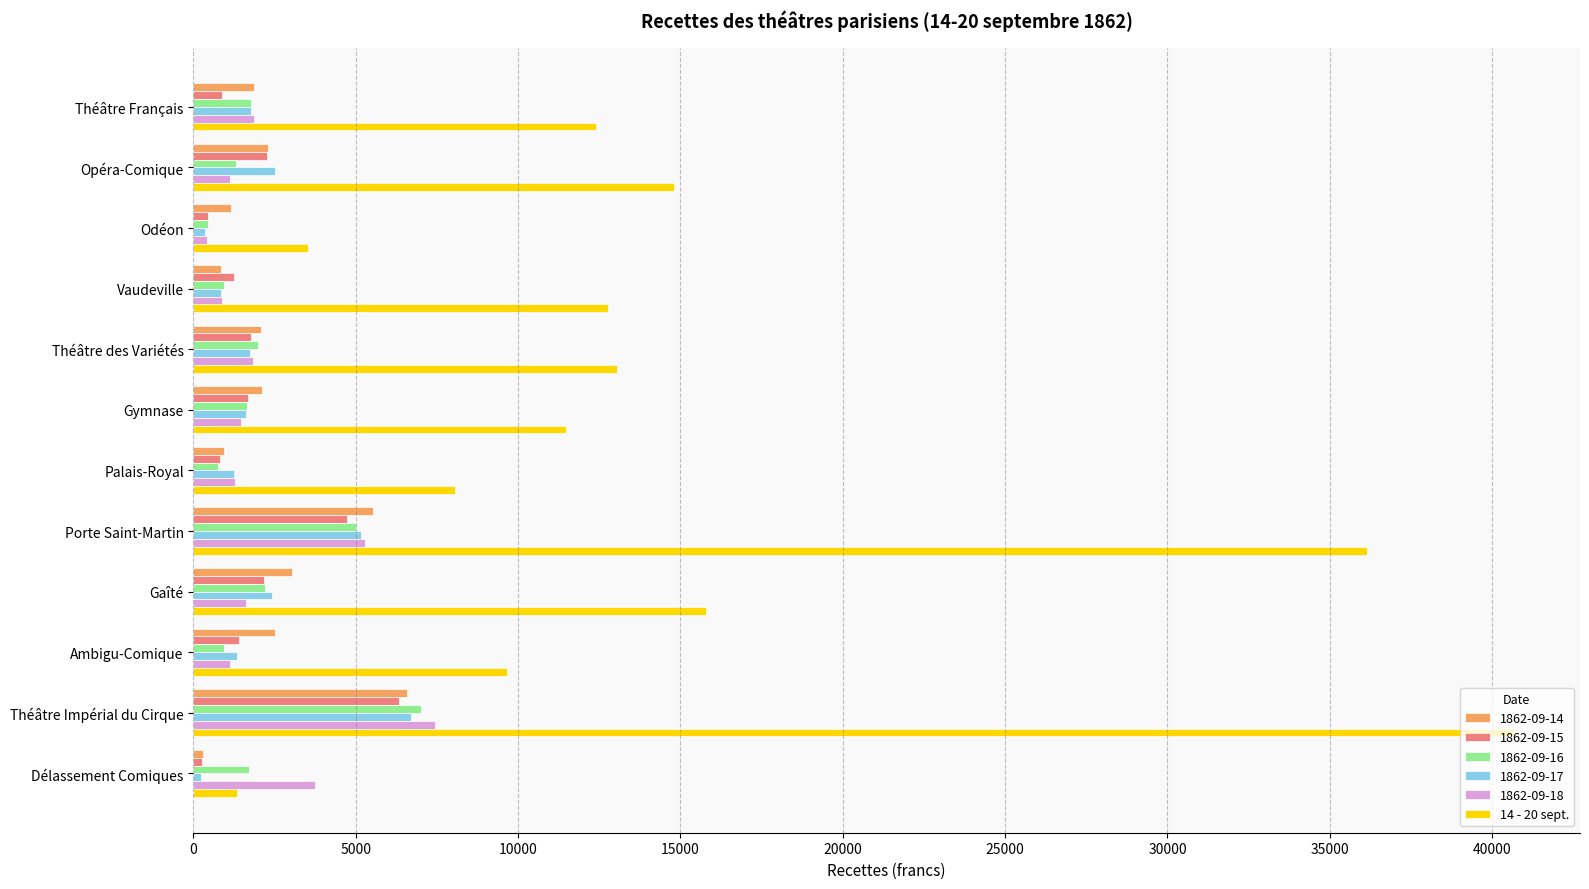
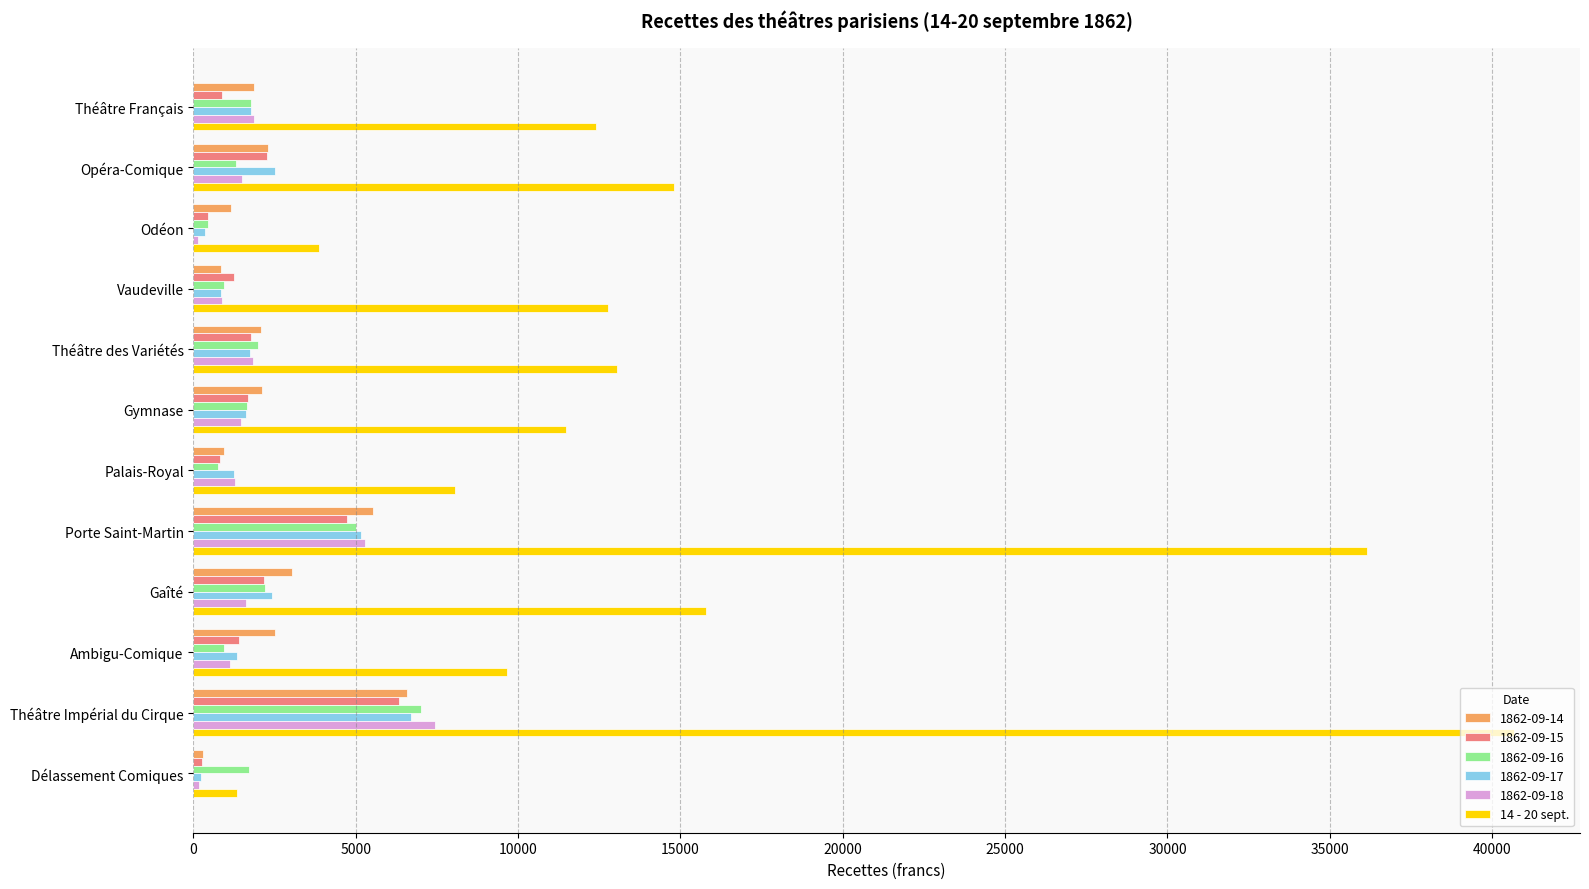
  {
    "1862-09-16": {
      "Théâtre Français": 1800,
      "Opéra-Comique": 1300,
      "Odéon": 400,
      "Vaudeville": 900,
      "Théâtre des Variétés": 2000,
      "Gymnase": 1600,
      "Palais-Royal": 800,
      "Porte Saint-Martin": 5000,
      "Gaîté": 2200,
      "Ambigu-Comique": 900,
      "Théâtre Impérial du Cirque": 7000,
      "Délassement Comiques": 1700
    },
    "1862-09-17": {
      "Théâtre Français": 1800,
      "Opéra-Comique": 2500,
      "Odéon": 300,
      "Vaudeville": 800,
      "Théâtre des Variétés": 1700,
      "Gymnase": 1600,
      "Palais-Royal": 1300,
      "Porte Saint-Martin": 5200,
      "Gaîté": 2400,
      "Ambigu-Comique": 1400,
      "Théâtre Impérial du Cirque": 6700,
      "Délassement Comiques": 200
    },
    "1862-09-18": {
      "Théâtre Français": 1900,
-     "Opéra-Comique": 1100,
-     "Odéon": 400,
+     "Opéra-Comique": 1500,
+     "Odéon": 100,
      "Vaudeville": 900,
      "Théâtre des Variétés": 1800,
      "Gymnase": 1500,
      "Palais-Royal": 1300,
      "Porte Saint-Martin": 5300,
      "Gaîté": 1600,
      "Ambigu-Comique": 1100,
      "Théâtre Impérial du Cirque": 7400,
-     "Délassement Comiques": 3800
+     "Délassement Comiques": 200
    },
    "14 - 20 sept.": {
      "Théâtre Français": 12400,
      "Opéra-Comique": 14800,
-     "Odéon": 3500,
+     "Odéon": 3900,
      "Vaudeville": 12800,
      "Théâtre des Variétés": 13000,
      "Gymnase": 11500,
      "Palais-Royal": 8100,
      "Porte Saint-Martin": 36200,
      "Gaîté": 15800,
      "Ambigu-Comique": 9700,
      "Délassement Comiques": 1300
    }
  }
